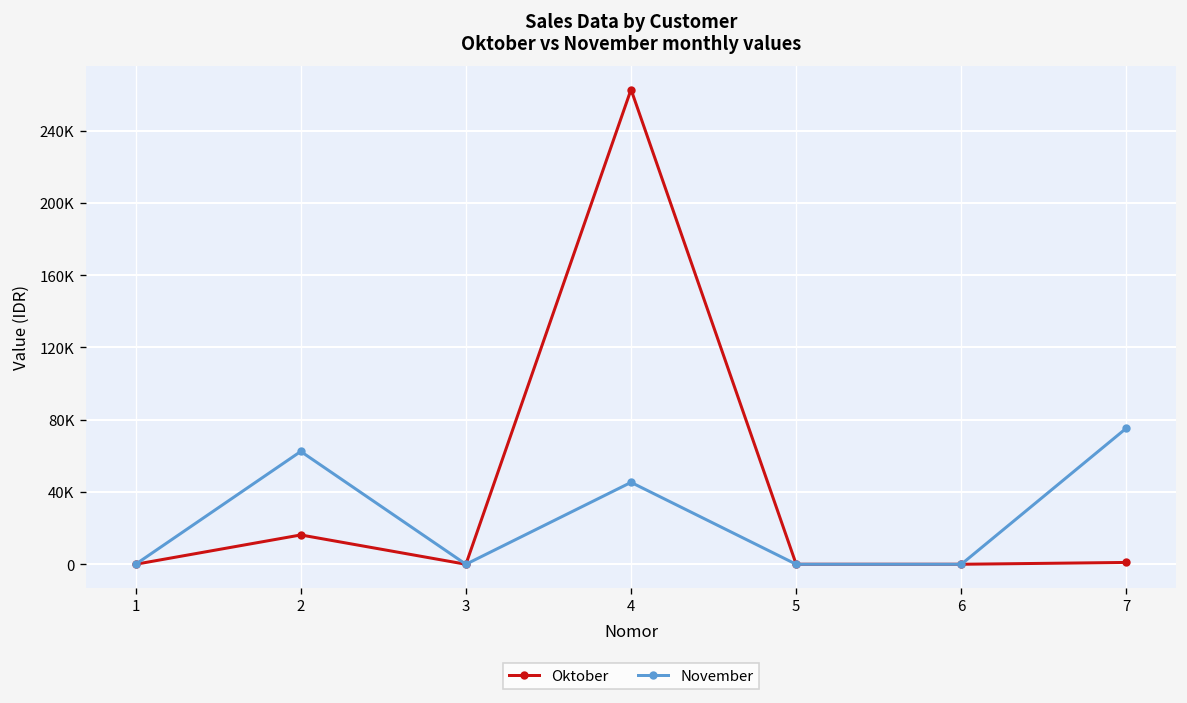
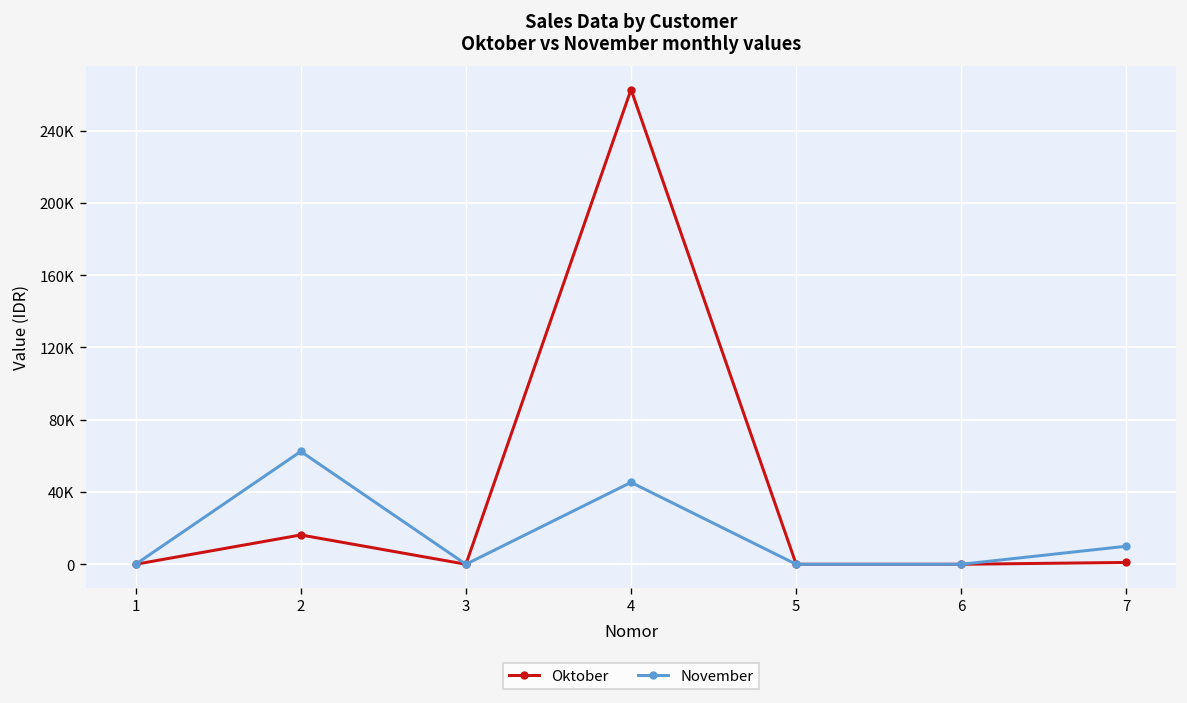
  {
    "Oktober": {
      "2": 16000,
      "4": 263000,
      "7": 1000
    },
    "November": {
      "2": 62000,
      "4": 45000,
-     "7": 75000
+     "7": 10000
    }
  }
